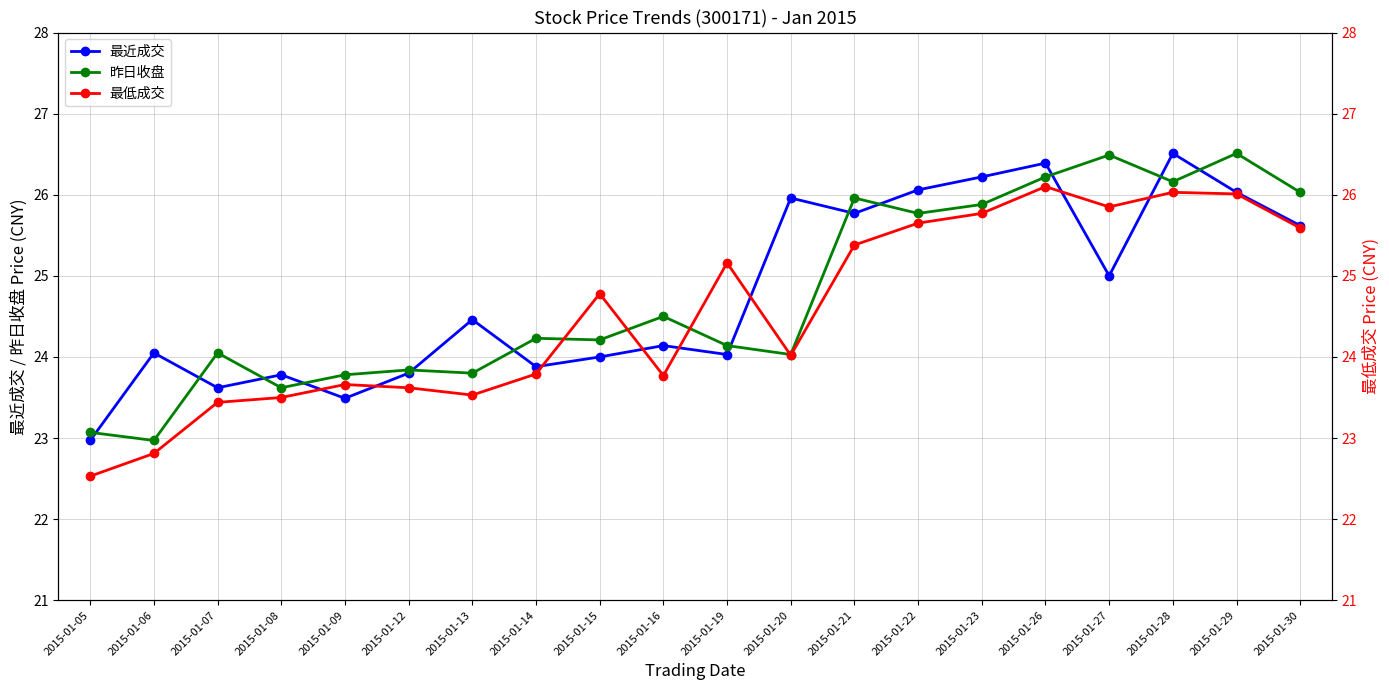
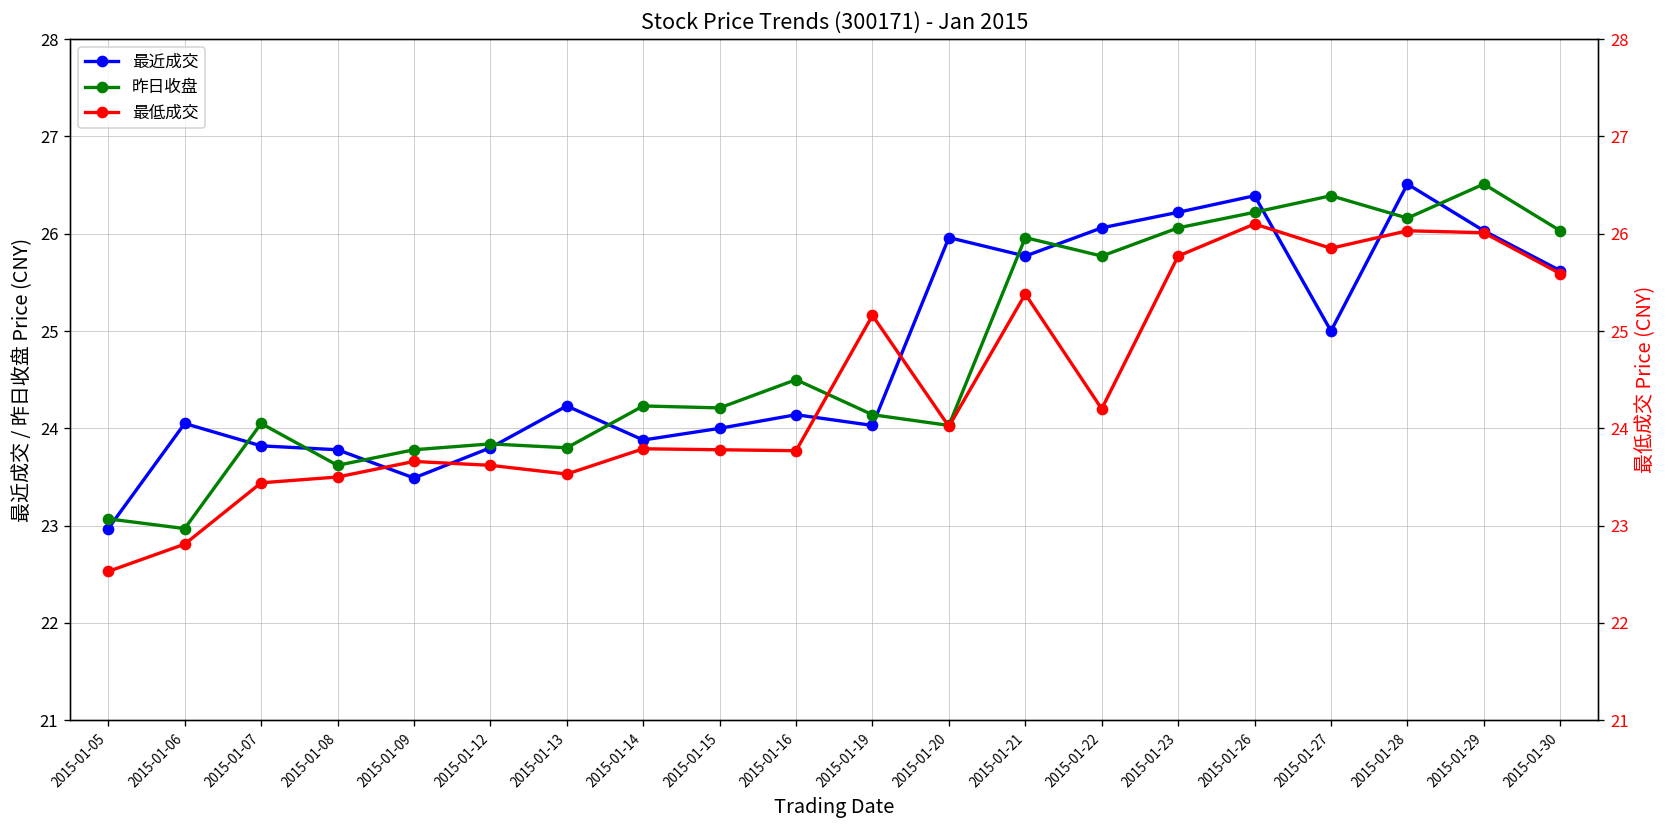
  {
    "最近成交": {
      "2015-01-05": 23.0,
      "2015-01-06": 24.1,
-     "2015-01-07": 23.6,
+     "2015-01-07": 23.8,
      "2015-01-08": 23.8,
      "2015-01-09": 23.5,
      "2015-01-12": 23.8,
-     "2015-01-13": 24.5,
+     "2015-01-13": 24.2,
      "2015-01-14": 23.9,
      "2015-01-15": 24.0,
      "2015-01-16": 24.1,
      "2015-01-19": 24.0,
      "2015-01-20": 26.0,
      "2015-01-21": 25.8,
      "2015-01-22": 26.1,
      "2015-01-23": 26.2,
      "2015-01-26": 26.4,
      "2015-01-27": 25.0,
      "2015-01-28": 26.5,
      "2015-01-29": 26.0,
      "2015-01-30": 25.6
    },
    "昨日收盘": {
      "2015-01-05": 23.1,
      "2015-01-06": 23.0,
      "2015-01-07": 24.1,
      "2015-01-08": 23.6,
      "2015-01-09": 23.8,
      "2015-01-12": 23.8,
      "2015-01-13": 23.8,
      "2015-01-14": 24.2,
      "2015-01-15": 24.2,
      "2015-01-16": 24.5,
      "2015-01-19": 24.1,
      "2015-01-20": 24.0,
      "2015-01-21": 26.0,
      "2015-01-22": 25.8,
-     "2015-01-23": 25.9,
+     "2015-01-23": 26.1,
      "2015-01-26": 26.2,
-     "2015-01-27": 26.5,
+     "2015-01-27": 26.4,
      "2015-01-28": 26.2,
      "2015-01-29": 26.5,
      "2015-01-30": 26.0
    },
    "最低成交": {
      "2015-01-05": 22.5,
      "2015-01-06": 22.8,
      "2015-01-07": 23.4,
      "2015-01-08": 23.5,
      "2015-01-09": 23.7,
      "2015-01-12": 23.6,
      "2015-01-13": 23.5,
      "2015-01-14": 23.8,
-     "2015-01-15": 24.8,
+     "2015-01-15": 23.8,
      "2015-01-16": 23.8,
      "2015-01-19": 25.2,
      "2015-01-20": 24.0,
      "2015-01-21": 25.4,
-     "2015-01-22": 25.7,
+     "2015-01-22": 24.2,
      "2015-01-23": 25.8,
      "2015-01-26": 26.1,
      "2015-01-27": 25.9,
      "2015-01-28": 26.0,
      "2015-01-29": 26.0,
      "2015-01-30": 25.6
    }
  }
